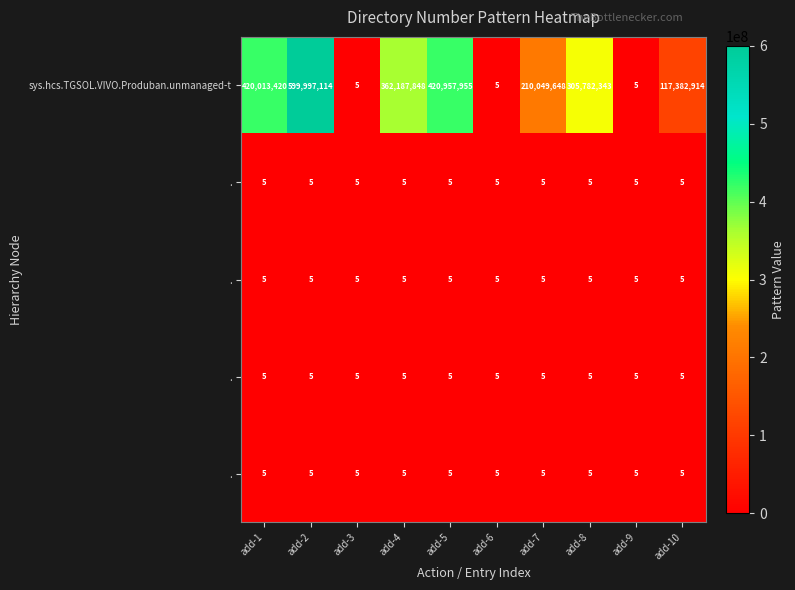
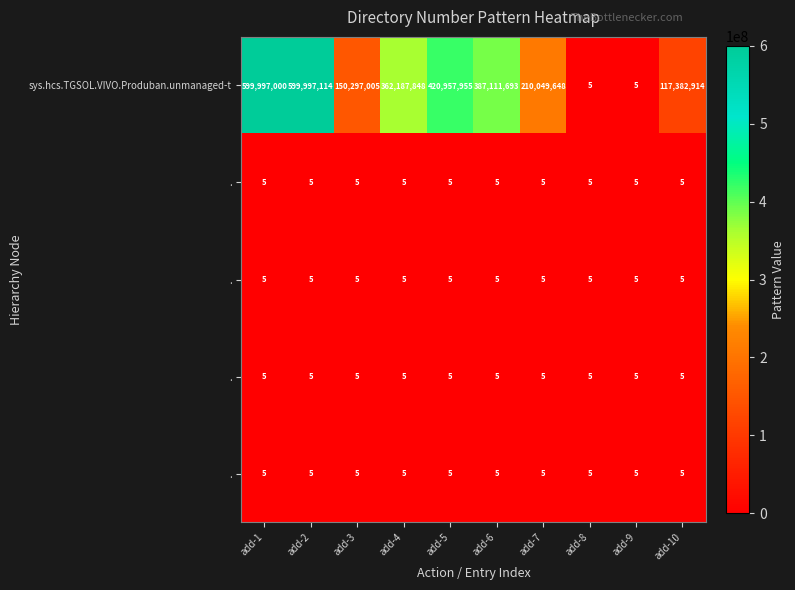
  {
    "sys.hcs.TGSOL.VIVO.Produban.unmanaged-t": {
-     "add-1": "420,013,420",
+     "add-1": "599,997,000",
      "add-2": "599,997,114",
-     "add-3": "5",
+     "add-3": "150,297,005",
      "add-4": "362,187,848",
      "add-5": "420,957,955",
-     "add-6": "5",
+     "add-6": "387,111,693",
      "add-7": "210,049,648",
-     "add-8": "305,782,343",
+     "add-8": "5",
      "add-9": "5",
      "add-10": "117,382,914"
    }
  }
